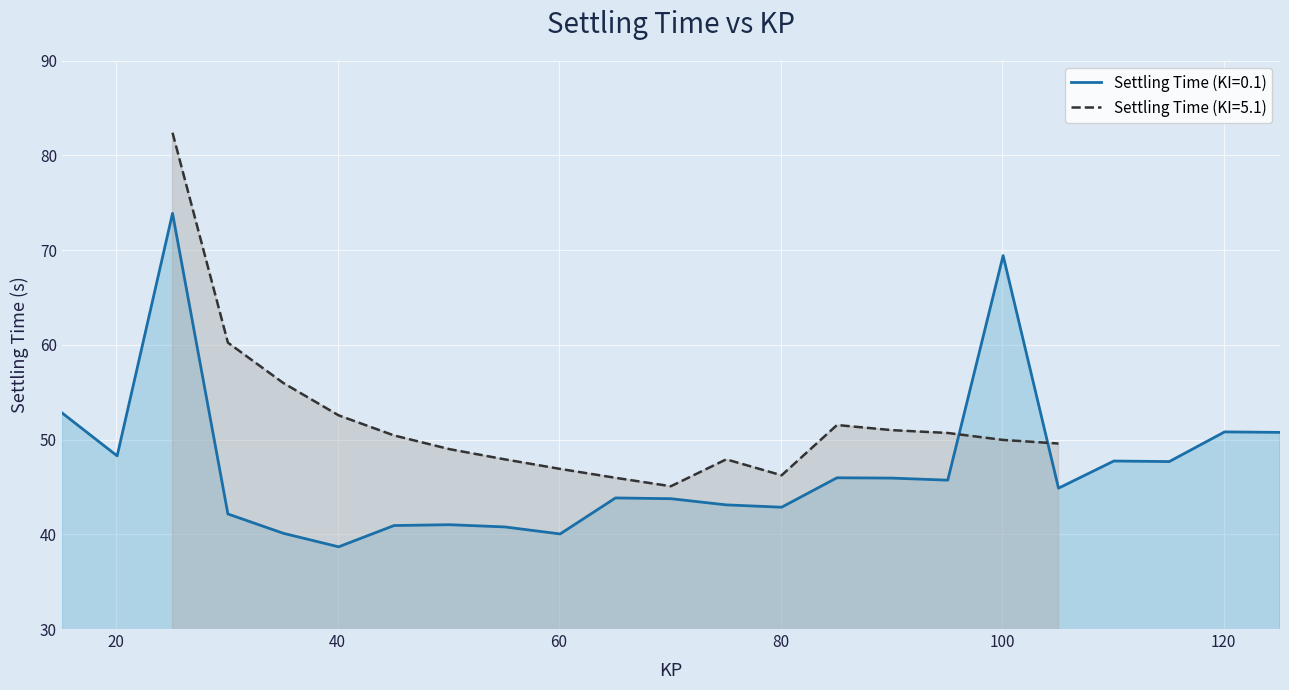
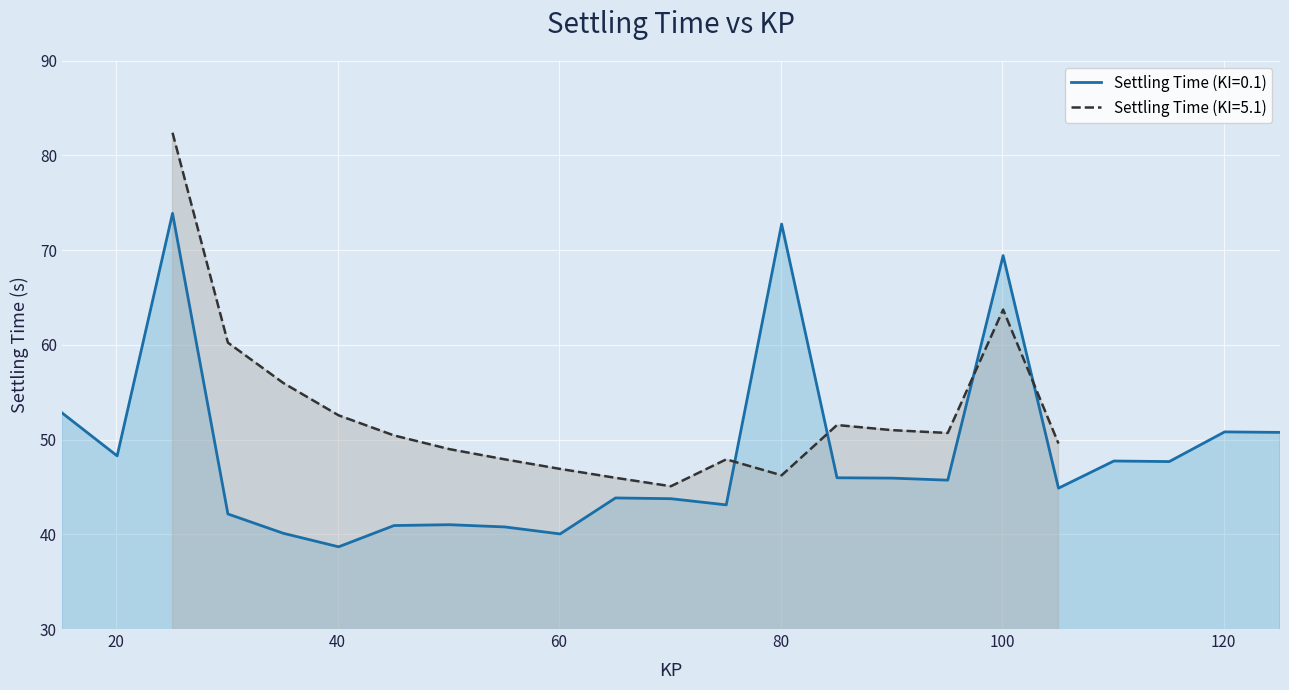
  {
    "Settling Time (KI=0.1)": {
-     "80": 43,
+     "80": 73,
      "100": 69,
      "120": 51
    },
    "Settling Time (KI=5.1)": {
      "80": 46,
-     "100": 50
+     "100": 64
    }
  }
